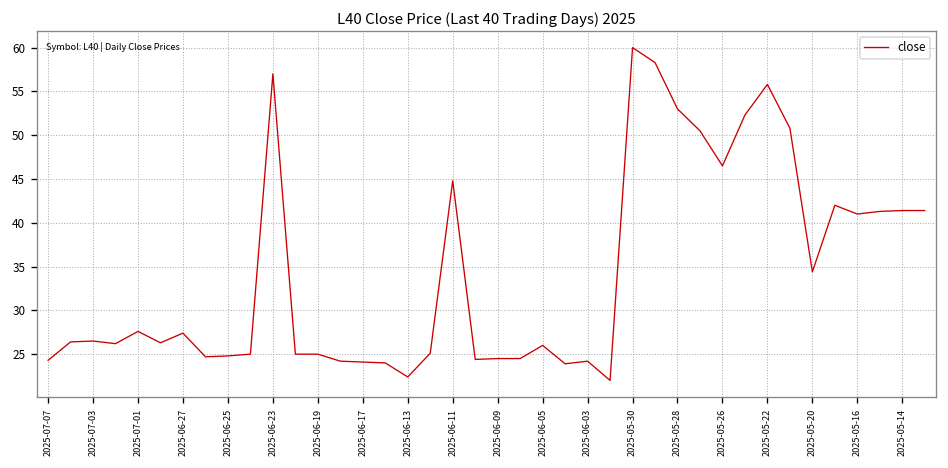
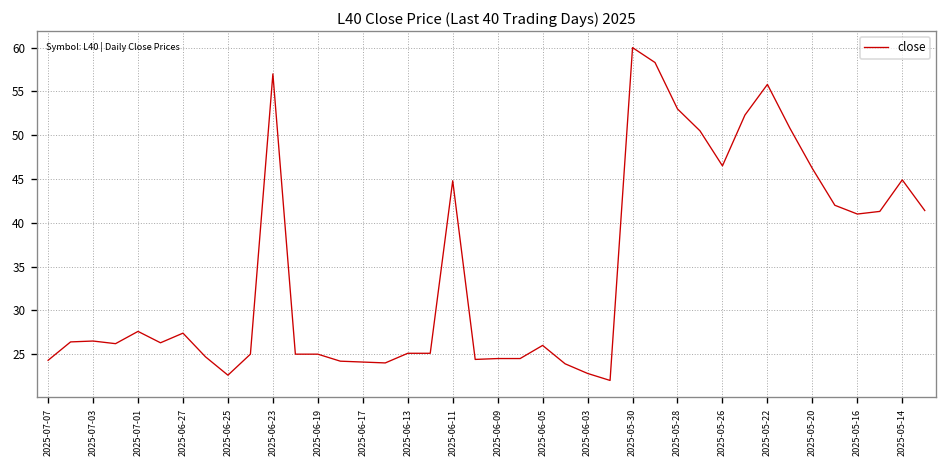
  {
    "2025-07-07": 24,
    "2025-07-03": 27,
    "2025-07-01": 28,
    "2025-06-27": 27,
-   "2025-06-25": 25,
+   "2025-06-25": 23,
    "2025-06-23": 57,
    "2025-06-19": 25,
    "2025-06-17": 24,
-   "2025-06-13": 22,
+   "2025-06-13": 25,
    "2025-06-11": 45,
    "2025-06-09": 25,
    "2025-06-05": 26,
-   "2025-06-03": 24,
+   "2025-06-03": 23,
    "2025-05-30": 60,
    "2025-05-28": 53,
    "2025-05-26": 47,
    "2025-05-22": 56,
-   "2025-05-20": 34,
+   "2025-05-20": 46,
    "2025-05-16": 41,
-   "2025-05-14": 41
+   "2025-05-14": 45
  }
